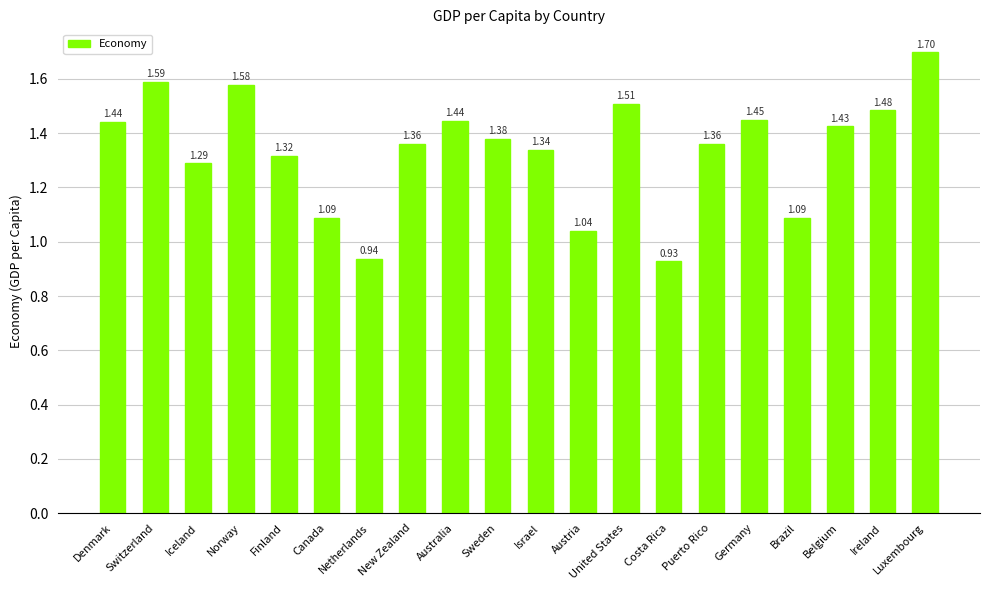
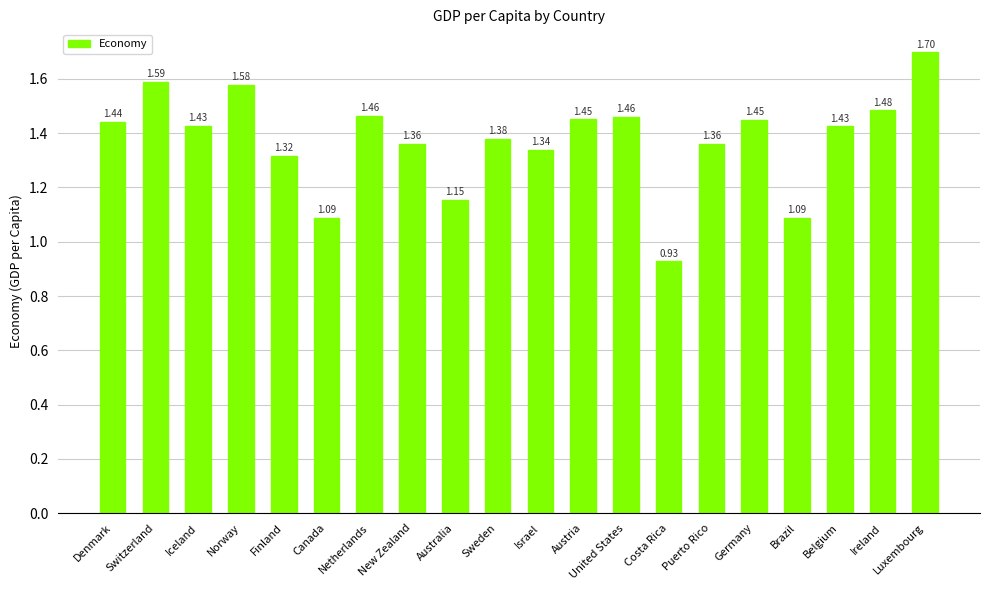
  {
    "Denmark": 1.44,
    "Switzerland": 1.59,
-   "Iceland": 1.29,
+   "Iceland": 1.43,
    "Norway": 1.58,
    "Finland": 1.32,
    "Canada": 1.09,
-   "Netherlands": 0.94,
+   "Netherlands": 1.46,
    "New Zealand": 1.36,
-   "Australia": 1.44,
+   "Australia": 1.15,
    "Sweden": 1.38,
    "Israel": 1.34,
-   "Austria": 1.04,
-   "United States": 1.51,
+   "Austria": 1.45,
+   "United States": 1.46,
    "Costa Rica": 0.93,
    "Puerto Rico": 1.36,
    "Germany": 1.45,
    "Brazil": 1.09,
    "Belgium": 1.43,
    "Ireland": 1.48,
    "Luxembourg": 1.70
  }
